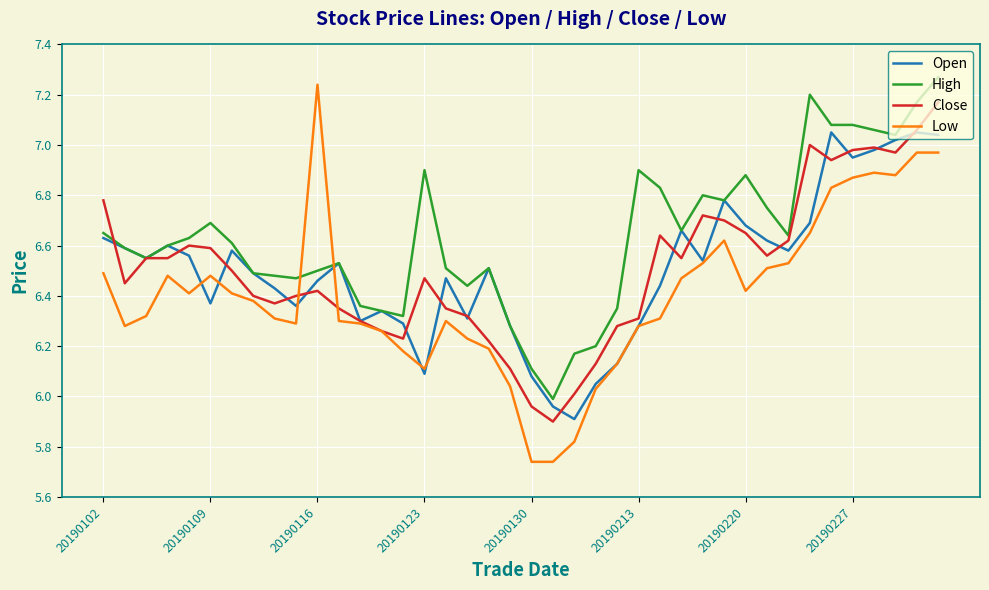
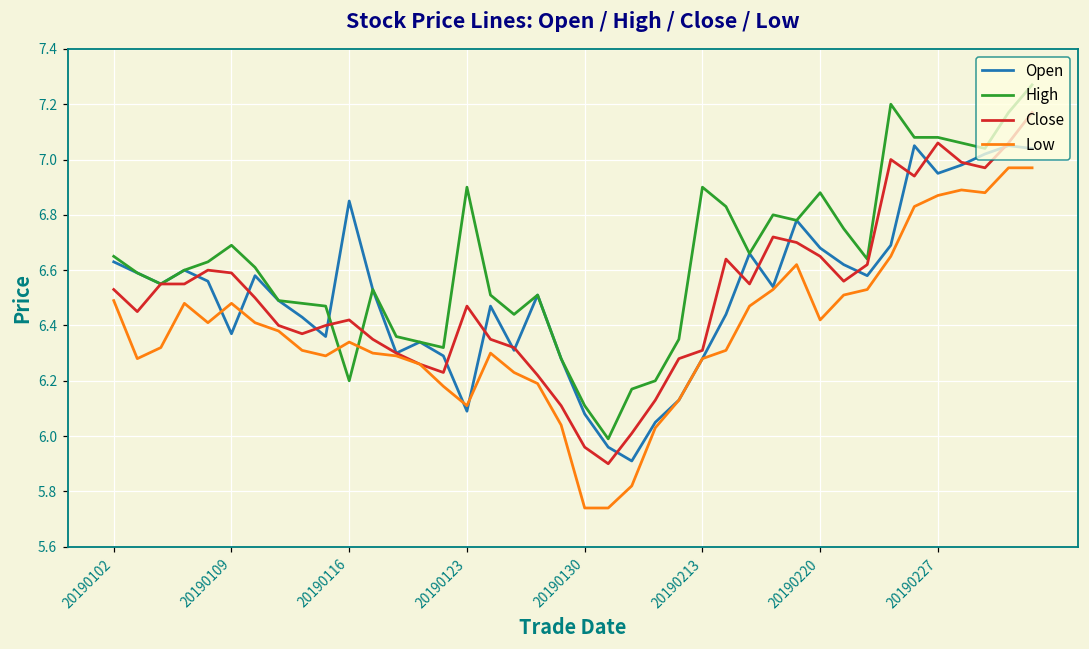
  {
    "Open": {
      "20190102": 6.63,
      "20190109": 6.37,
-     "20190116": 6.46,
+     "20190116": 6.85,
      "20190123": 6.09,
      "20190130": 6.08,
      "20190220": 6.68,
      "20190227": 6.95
    },
    "High": {
      "20190102": 6.65,
      "20190109": 6.69,
-     "20190116": 6.5,
+     "20190116": 6.2,
      "20190123": 6.9,
      "20190130": 6.11,
      "20190213": 6.9,
      "20190220": 6.88,
      "20190227": 7.08
    },
    "Close": {
-     "20190102": 6.78,
+     "20190102": 6.53,
      "20190109": 6.59,
      "20190116": 6.42,
      "20190123": 6.47,
      "20190130": 5.96,
      "20190213": 6.31,
      "20190220": 6.65,
-     "20190227": 6.98
+     "20190227": 7.06
    },
    "Low": {
      "20190102": 6.49,
      "20190109": 6.48,
-     "20190116": 7.24,
+     "20190116": 6.34,
      "20190123": 6.11,
      "20190130": 5.74,
      "20190220": 6.42,
      "20190227": 6.87
    }
  }
